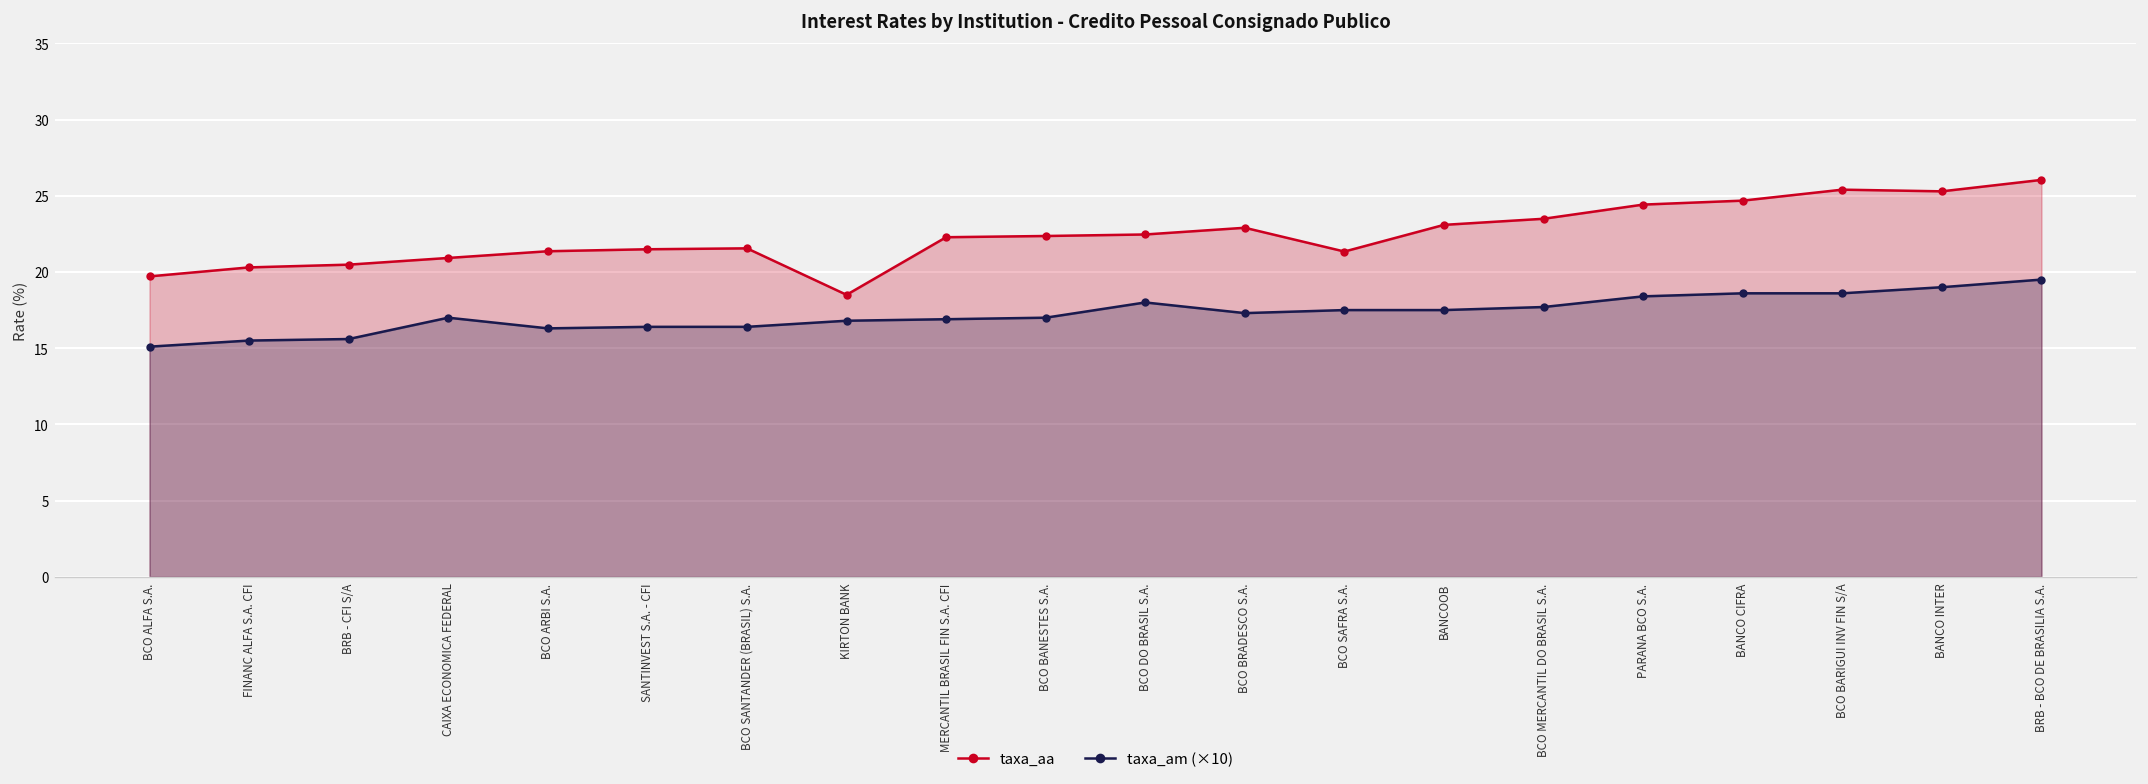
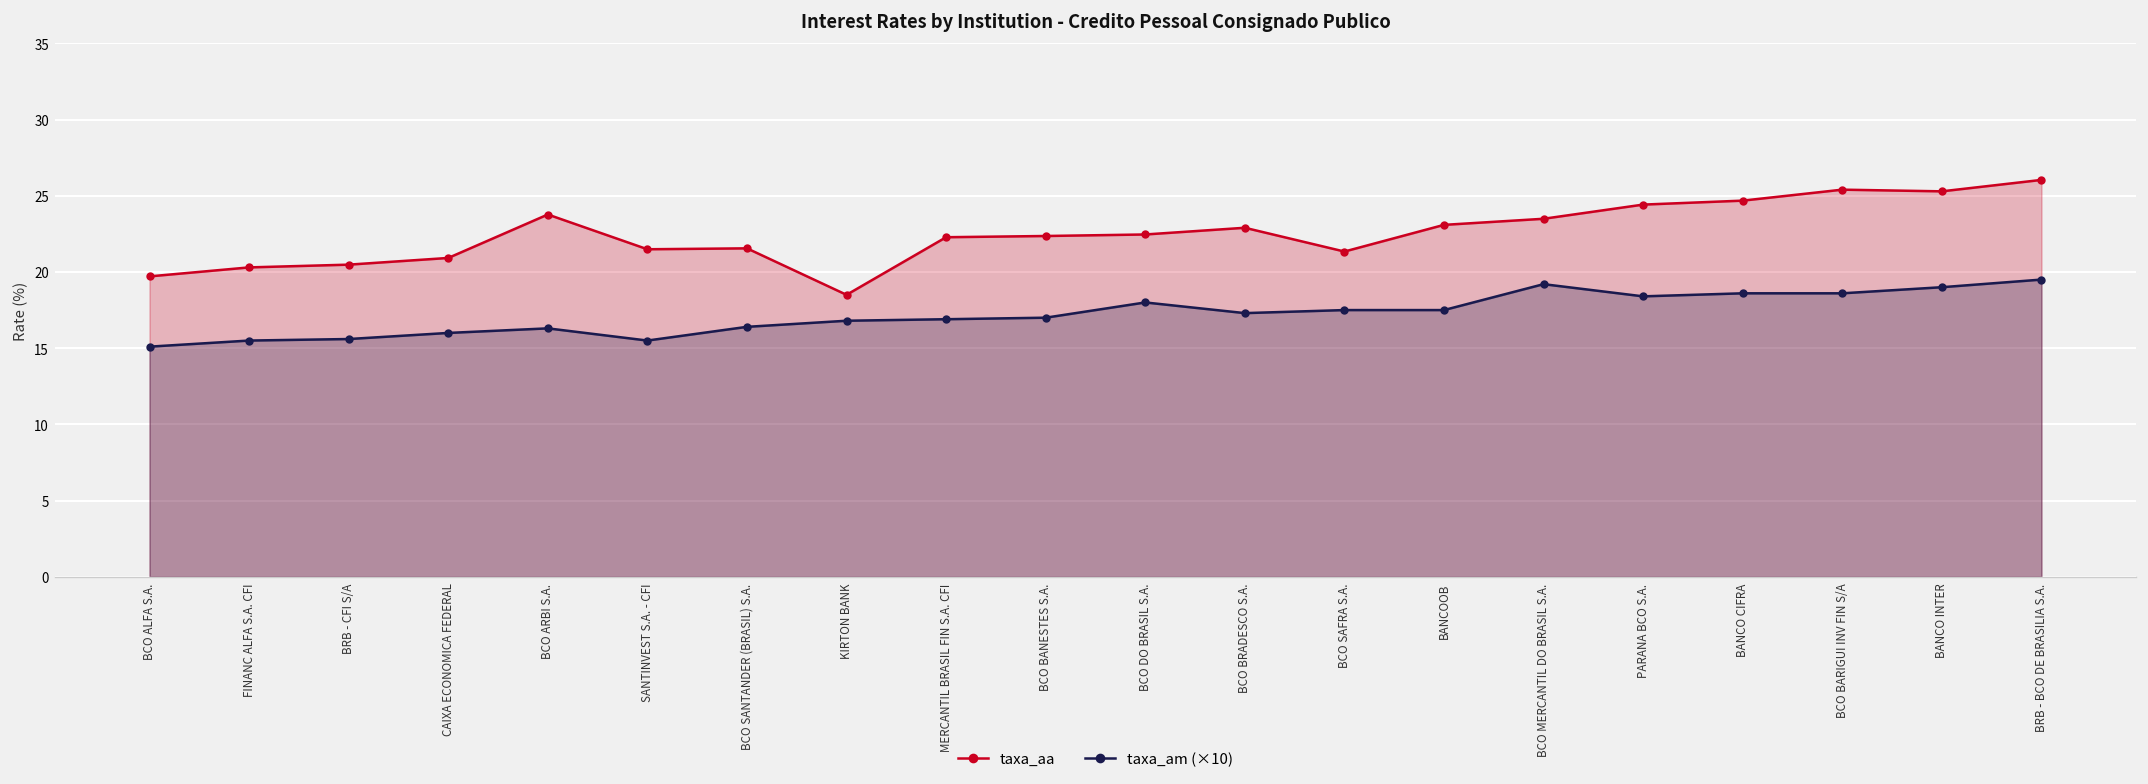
  {
    "taxa_aa": {
      "BCO ALFA S.A.": 19.7,
      "FINANC ALFA S.A. CFI": 20.3,
      "BRB - CFI S/A": 20.5,
      "CAIXA ECONOMICA FEDERAL": 20.9,
-     "BCO ARBI S.A.": 21.4,
+     "BCO ARBI S.A.": 23.8,
      "SANTINVEST S.A. - CFI": 21.5,
      "BCO SANTANDER (BRASIL) S.A.": 21.6,
      "KIRTON BANK": 18.5,
      "MERCANTIL BRASIL FIN S.A. CFI": 22.3,
      "BCO BANESTES S.A.": 22.4,
      "BCO DO BRASIL S.A.": 22.5,
      "BCO BRADESCO S.A.": 22.9,
      "BCO SAFRA S.A.": 21.3,
      "BANCOOB": 23.1,
      "BCO MERCANTIL DO BRASIL S.A.": 23.5,
      "PARANA BCO S.A.": 24.4,
      "BANCO CIFRA": 24.7,
      "BCO BARIGUI INV FIN S/A": 25.4,
      "BANCO INTER": 25.3,
      "BRB - BCO DE BRASILIA S.A.": 26.0
    },
    "taxa_am (×10)": {
      "BCO ALFA S.A.": 15.1,
      "FINANC ALFA S.A. CFI": 15.5,
      "BRB - CFI S/A": 15.6,
-     "CAIXA ECONOMICA FEDERAL": 17.0,
+     "CAIXA ECONOMICA FEDERAL": 16.0,
      "BCO ARBI S.A.": 16.3,
-     "SANTINVEST S.A. - CFI": 16.4,
+     "SANTINVEST S.A. - CFI": 15.5,
      "BCO SANTANDER (BRASIL) S.A.": 16.4,
      "KIRTON BANK": 16.8,
      "MERCANTIL BRASIL FIN S.A. CFI": 16.9,
      "BCO BANESTES S.A.": 17.0,
      "BCO DO BRASIL S.A.": 18.0,
      "BCO BRADESCO S.A.": 17.3,
      "BCO SAFRA S.A.": 17.5,
      "BANCOOB": 17.5,
-     "BCO MERCANTIL DO BRASIL S.A.": 17.7,
+     "BCO MERCANTIL DO BRASIL S.A.": 19.2,
      "PARANA BCO S.A.": 18.4,
      "BANCO CIFRA": 18.6,
      "BCO BARIGUI INV FIN S/A": 18.6,
      "BANCO INTER": 19.0,
      "BRB - BCO DE BRASILIA S.A.": 19.5
    }
  }
